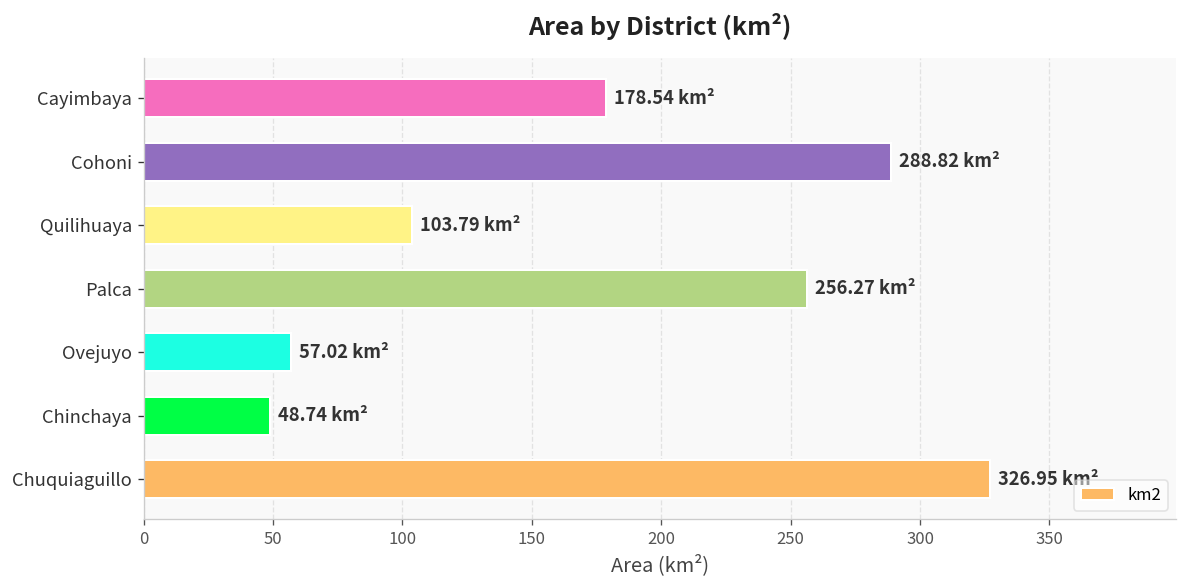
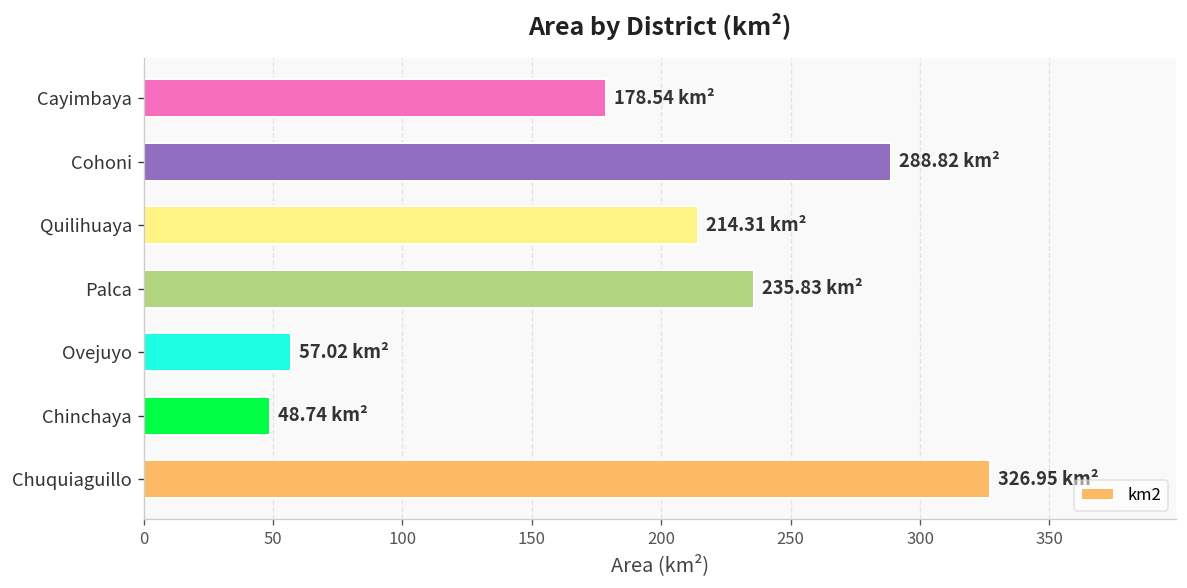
  {
    "Cayimbaya": 178.54,
    "Cohoni": 288.82,
-   "Quilihuaya": 103.79,
-   "Palca": 256.27,
+   "Quilihuaya": 214.31,
+   "Palca": 235.83,
    "Ovejuyo": 57.02,
    "Chinchaya": 48.74
  }
